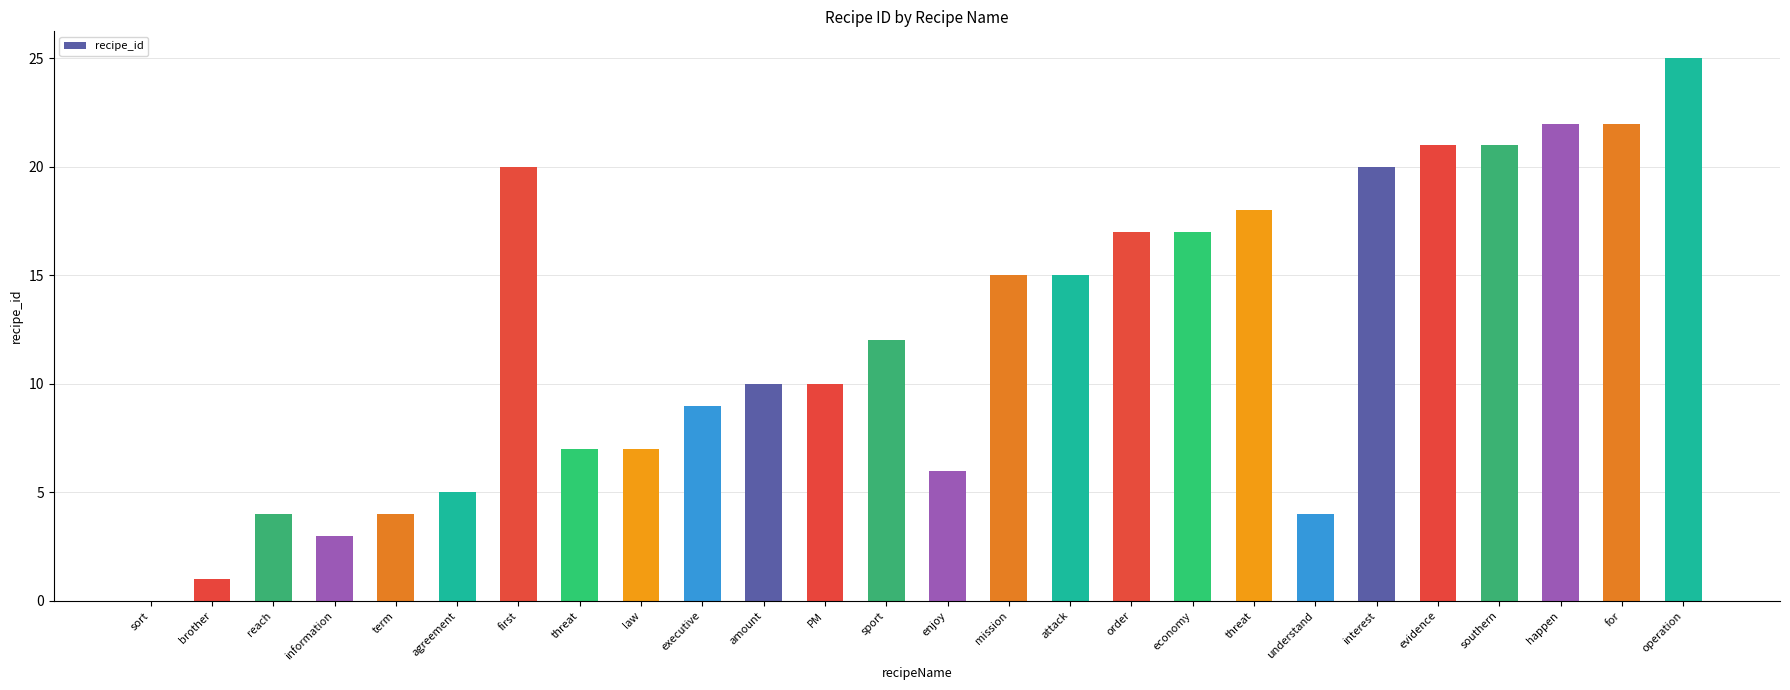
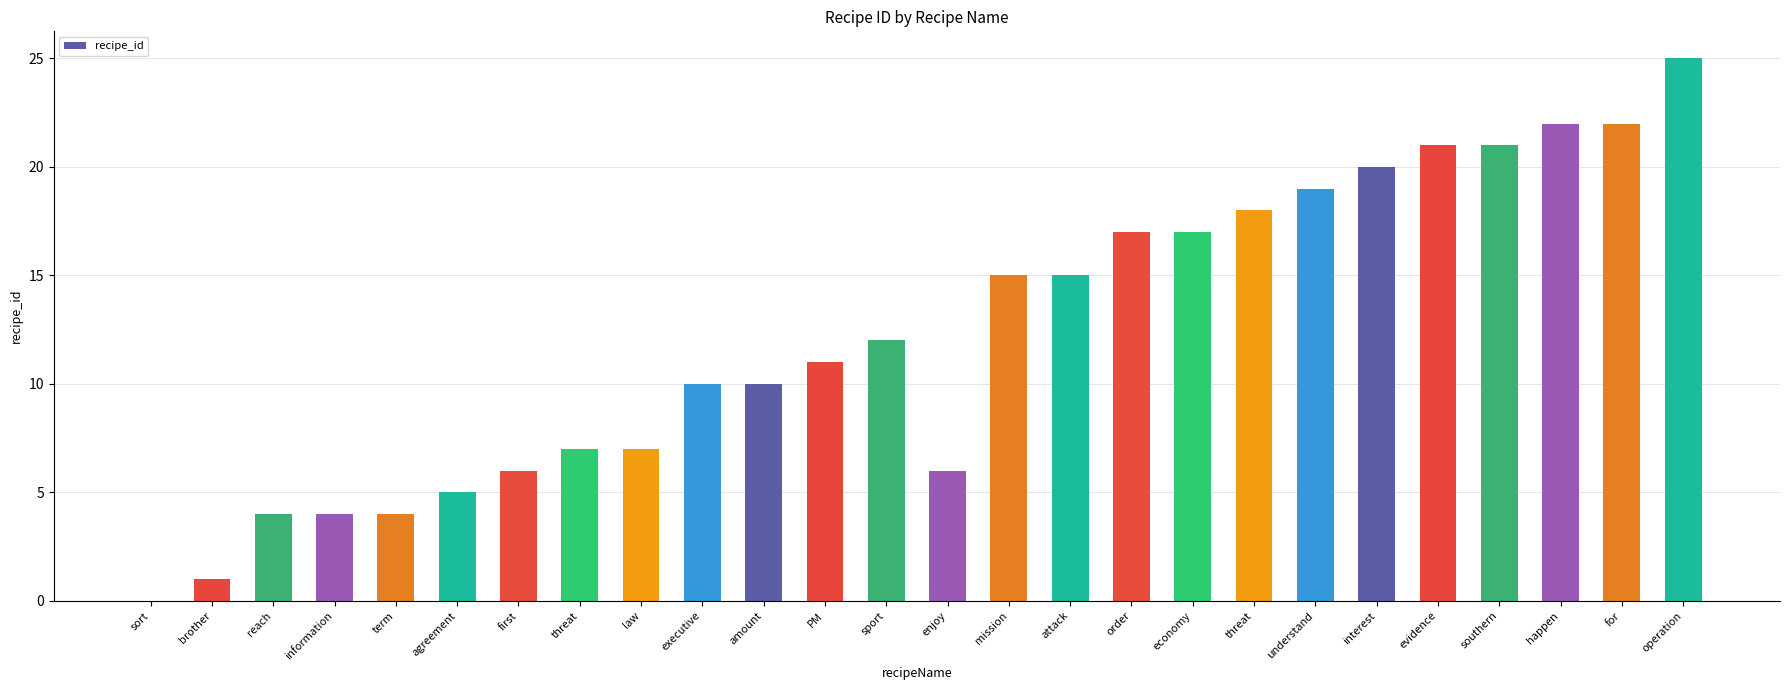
  {
    "sort": 0,
    "brother": 1,
    "reach": 4,
-   "information": 3,
+   "information": 4,
    "term": 4,
    "agreement": 5,
-   "first": 20,
+   "first": 6,
    "law": 7,
-   "executive": 9,
+   "executive": 10,
    "amount": 10,
-   "PM": 10,
+   "PM": 11,
    "sport": 12,
    "enjoy": 6,
    "mission": 15,
    "attack": 15,
    "order": 17,
    "economy": 17,
-   "understand": 4,
+   "understand": 19,
    "interest": 20,
    "evidence": 21,
    "southern": 21,
    "happen": 22,
    "for": 22,
    "operation": 25
  }
